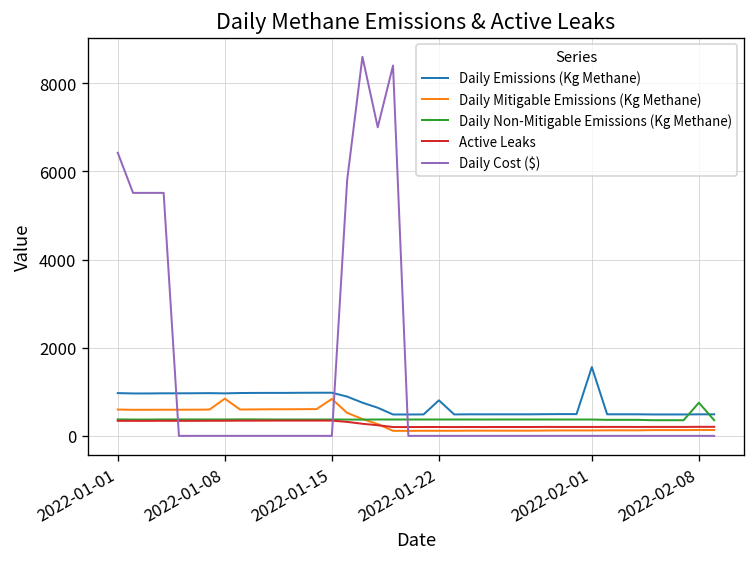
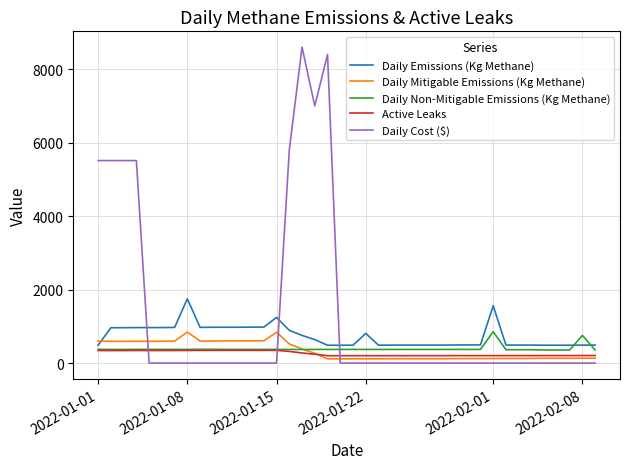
  {
    "Daily Emissions (Kg Methane)": {
-     "2022-01-01": 1000,
-     "2022-01-08": 1000,
-     "2022-01-15": 1000,
+     "2022-01-01": 500,
+     "2022-01-08": 1700,
+     "2022-01-15": 1200,
      "2022-01-22": 800,
      "2022-02-01": 1600,
      "2022-02-08": 500
    },
    "Daily Mitigable Emissions (Kg Methane)": {
      "2022-01-01": 600,
      "2022-01-08": 800,
      "2022-01-15": 800,
      "2022-01-22": 100,
      "2022-02-01": 100,
      "2022-02-08": 100
    },
    "Daily Non-Mitigable Emissions (Kg Methane)": {
      "2022-01-22": 400,
-     "2022-02-01": 400,
+     "2022-02-01": 900,
      "2022-02-08": 800
    },
    "Active Leaks": {
      "2022-01-22": 200,
      "2022-02-01": 200,
      "2022-02-08": 200
    },
    "Daily Cost ($)": {
-     "2022-01-01": 6400,
+     "2022-01-01": 5500,
      "2022-01-08": 0,
      "2022-01-15": 0,
      "2022-01-22": 0,
      "2022-02-01": 0,
      "2022-02-08": 0
    }
  }
